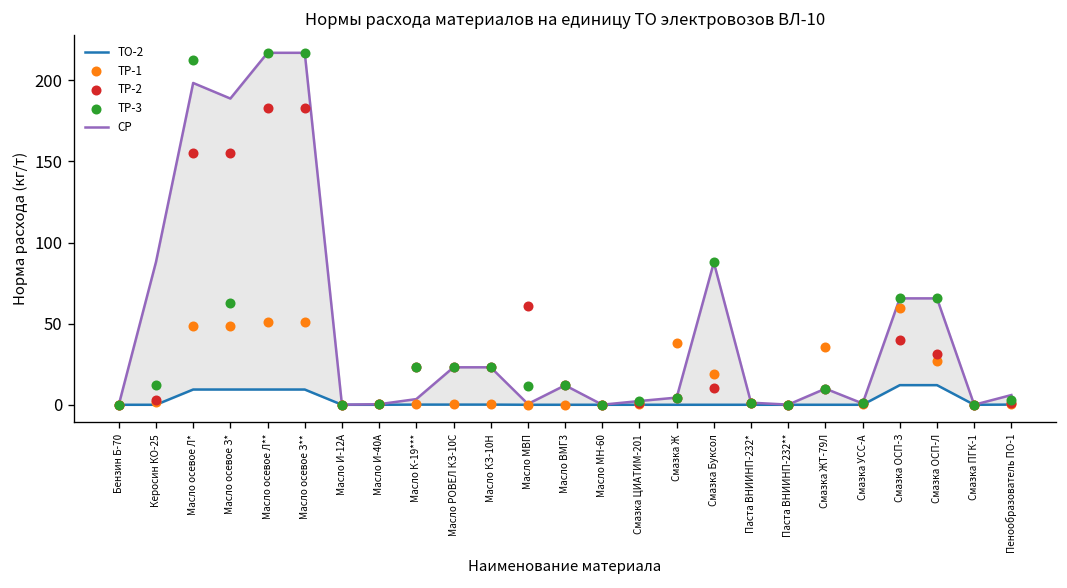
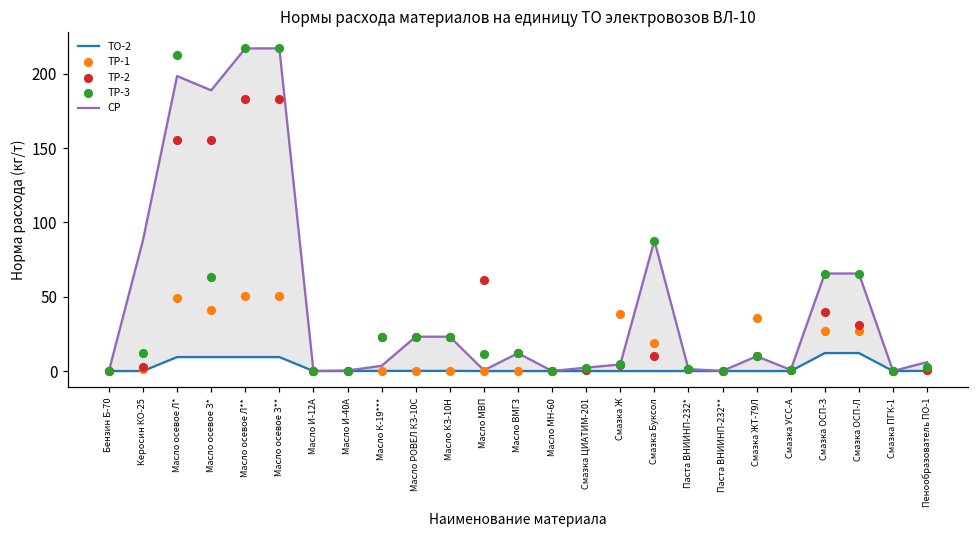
  {
    "ТО-2": {
      "Масло осевое Л*": 9,
      "Масло осевое З*": 9,
      "Масло осевое Л**": 9,
      "Масло осевое З**": 9,
      "Смазка Ж": 0,
      "Смазка Буксол": 0,
      "Смазка ЖТ-79Л": 0,
      "Смазка ОСП-З": 12,
      "Смазка ОСП-Л": 12
    },
    "СР": {
      "Керосин КО-25": 88,
      "Масло осевое Л*": 198,
      "Масло осевое З*": 189,
      "Масло К-19***": 4,
      "Пенообразователь ПО-1": 6
    },
    "ТР-1": {
-     "Масло осевое З*": 49,
-     "Смазка ОСП-З": 60
+     "Масло осевое З*": 41,
+     "Смазка ОСП-З": 27
    }
  }
